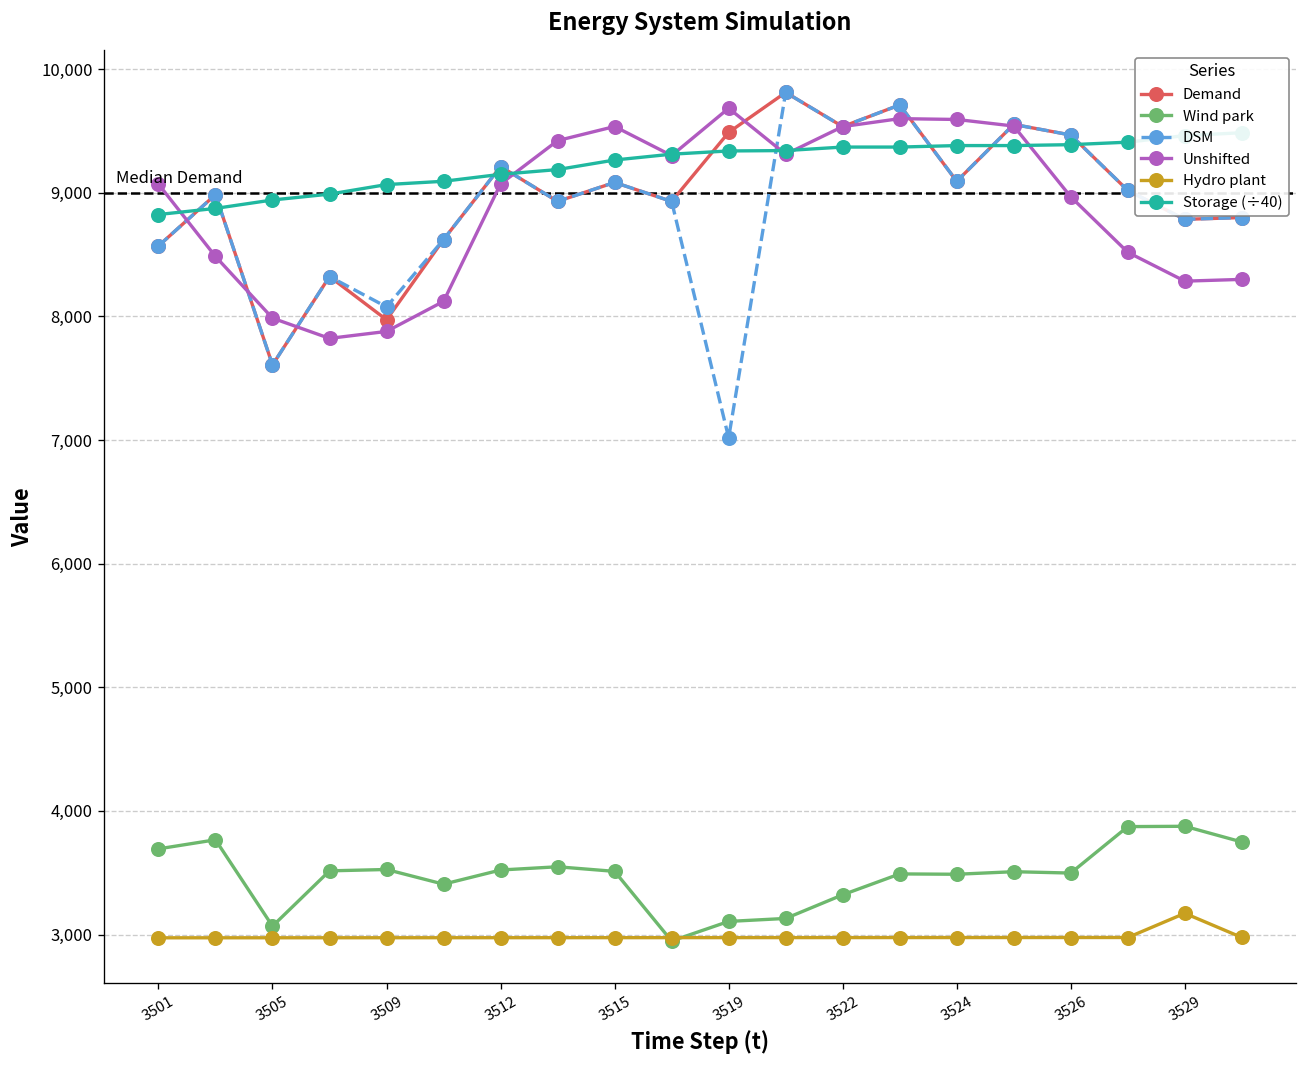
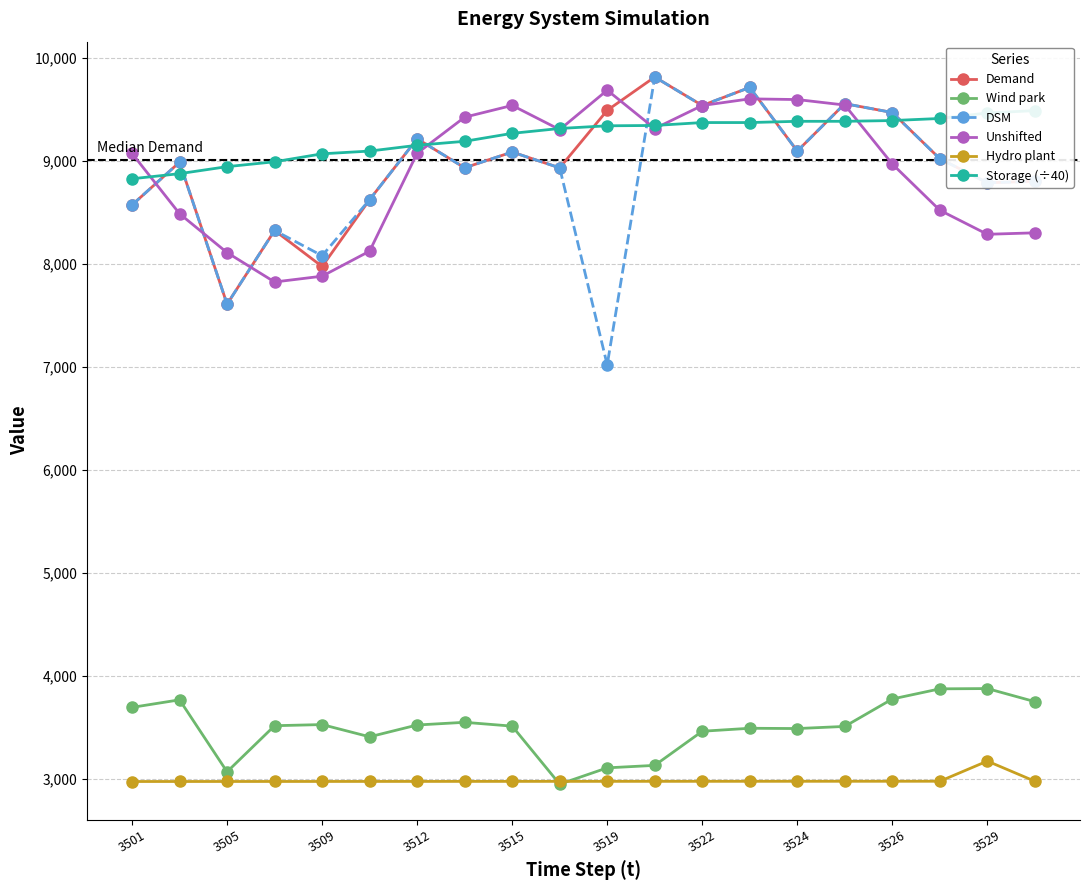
  {
    "Demand": {
      "3509": "7,970",
      "3519": "9,490"
    },
    "Wind park": {
      "3501": "3,690",
      "3505": "3,070",
      "3509": "3,530",
      "3512": "3,520",
      "3515": "3,510",
      "3519": "3,110",
-     "3522": "3,320",
+     "3522": "3,460",
      "3524": "3,490",
-     "3526": "3,500",
+     "3526": "3,770",
      "3529": "3,880"
    },
    "DSM": {
      "3509": "8,080",
      "3519": "7,020"
    },
    "Unshifted": {
      "3501": "9,070",
-     "3505": "7,990",
+     "3505": "8,110",
      "3509": "7,880",
      "3512": "9,070",
      "3515": "9,540",
      "3519": "9,680",
      "3524": "9,590",
      "3526": "8,970",
      "3529": "8,280"
    },
    "Hydro plant": {
      "3501": "2,970",
      "3505": "2,970",
      "3509": "2,970",
      "3512": "2,970",
      "3515": "2,970",
      "3519": "2,980",
      "3522": "2,980",
      "3524": "2,980",
      "3526": "2,980",
      "3529": "3,170"
    },
    "Storage (÷40)": {
      "3501": "8,820",
      "3505": "8,940",
      "3509": "9,070",
      "3512": "9,150",
      "3515": "9,260",
      "3519": "9,340",
      "3522": "9,370",
      "3524": "9,380",
      "3526": "9,390"
    }
  }
